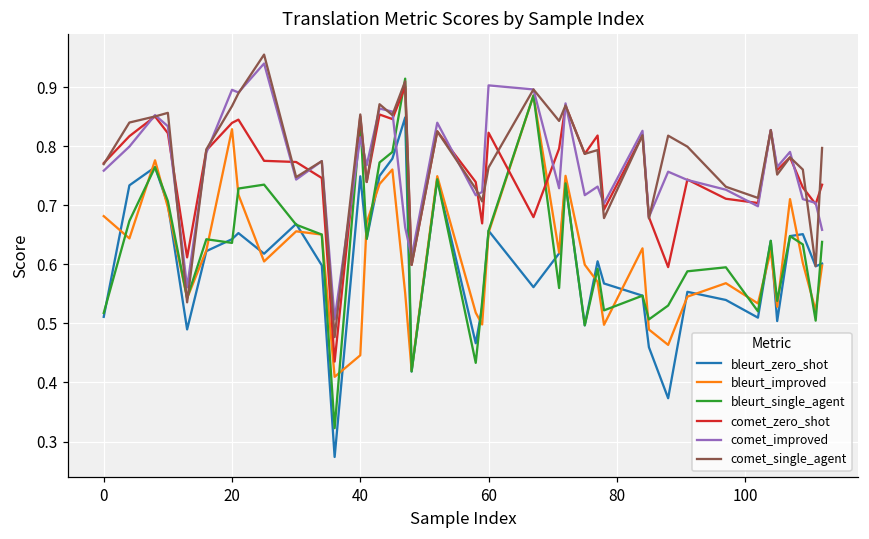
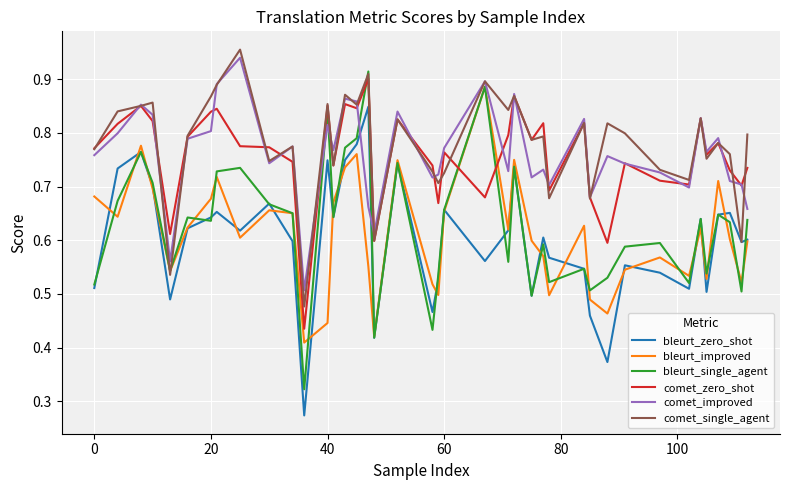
  {
    "bleurt_zero_shot": {
      "0": 0.51,
      "20": 0.64,
      "40": 0.75
    },
    "bleurt_improved": {
      "0": 0.68,
-     "20": 0.83,
+     "20": 0.68,
      "40": 0.45
    },
    "bleurt_single_agent": {
      "0": 0.52,
      "20": 0.64,
      "40": 0.84
    },
    "comet_zero_shot": {
      "20": 0.84,
-     "60": 0.82
+     "60": 0.76
    },
    "comet_improved": {
      "0": 0.76,
-     "20": 0.90,
+     "20": 0.80,
      "40": 0.81,
-     "60": 0.90
+     "60": 0.77
    },
    "comet_single_agent": {
      "20": 0.87,
-     "60": 0.76
+     "60": 0.73
    }
  }
